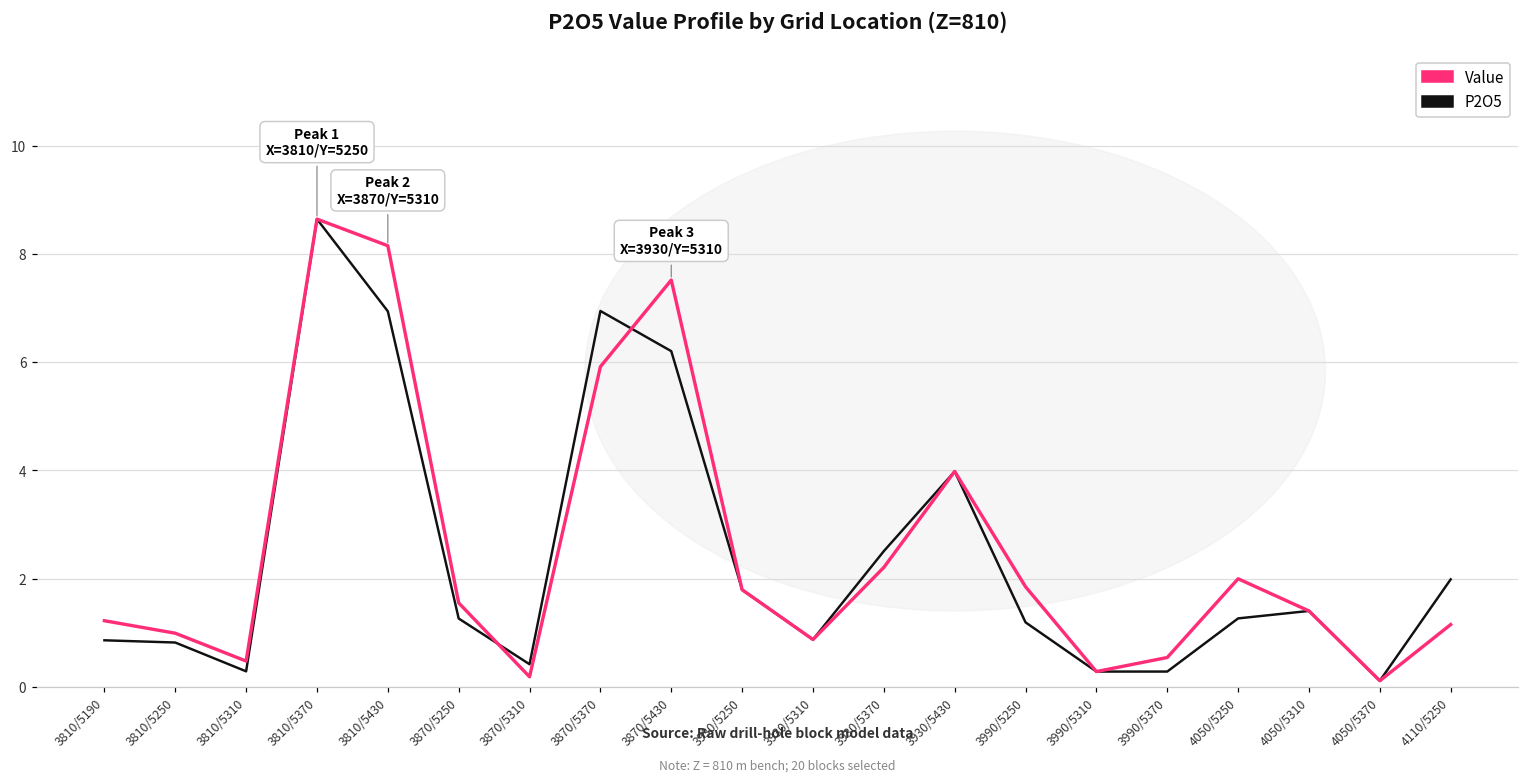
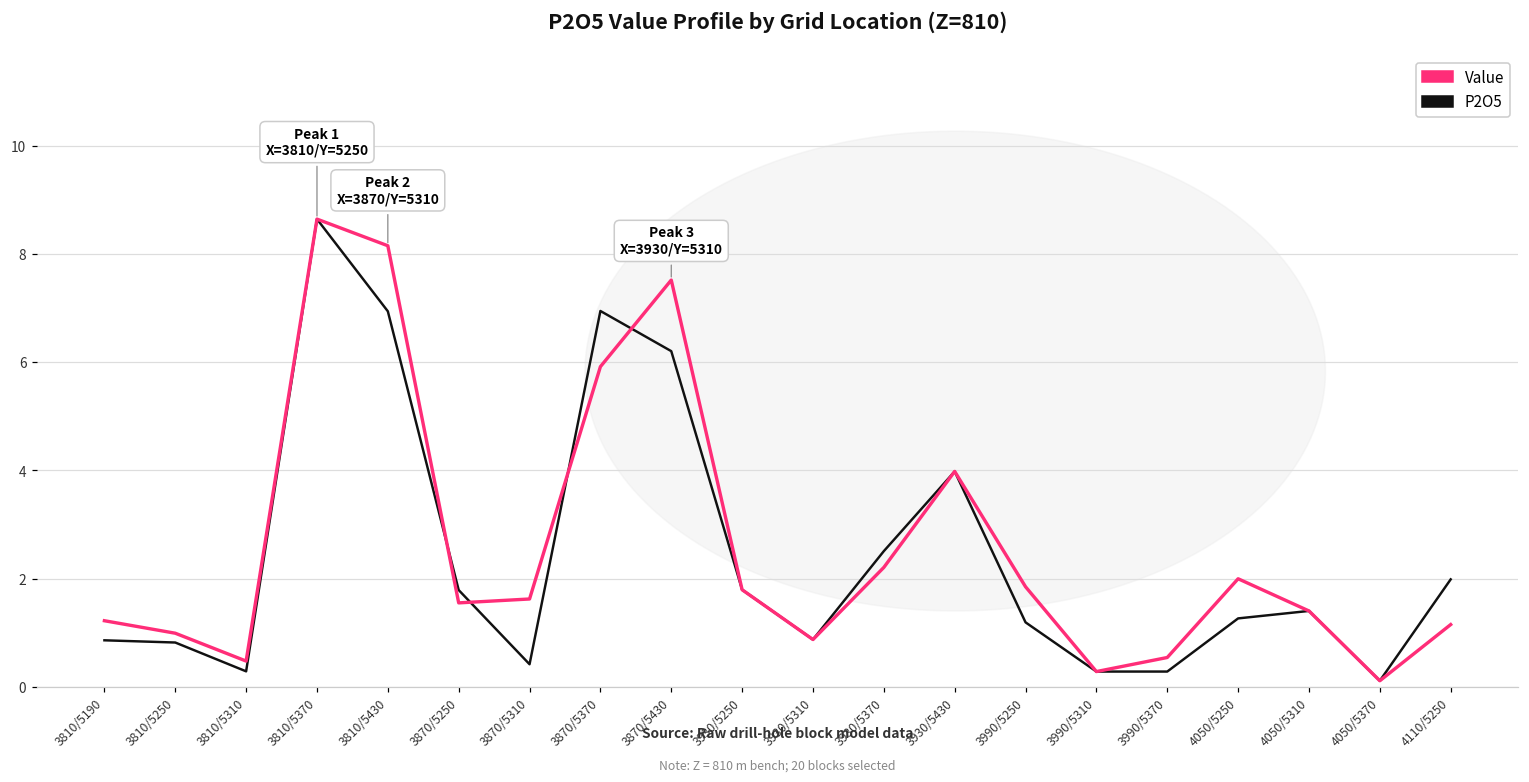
  {
    "Value": {
      "3810/5190": 1.2,
      "3810/5250": 1.0,
      "3810/5310": 0.5,
      "3870/5250": 1.6,
-     "3870/5310": 0.2,
+     "3870/5310": 1.6,
      "3870/5370": 5.9,
      "3930/5370": 2.2,
      "3990/5250": 1.8,
      "3990/5370": 0.5,
      "4050/5250": 2.0,
      "4110/5250": 1.1
    },
    "P2O5": {
      "3810/5190": 0.9,
      "3810/5250": 0.8,
      "3810/5310": 0.3,
      "3810/5430": 6.9,
-     "3870/5250": 1.3,
+     "3870/5250": 1.8,
      "3870/5310": 0.4,
      "3870/5370": 6.9,
      "3870/5430": 6.2,
      "3930/5370": 2.5,
      "3990/5250": 1.2,
      "3990/5370": 0.3,
      "4050/5250": 1.3,
      "4110/5250": 2.0
    }
  }
